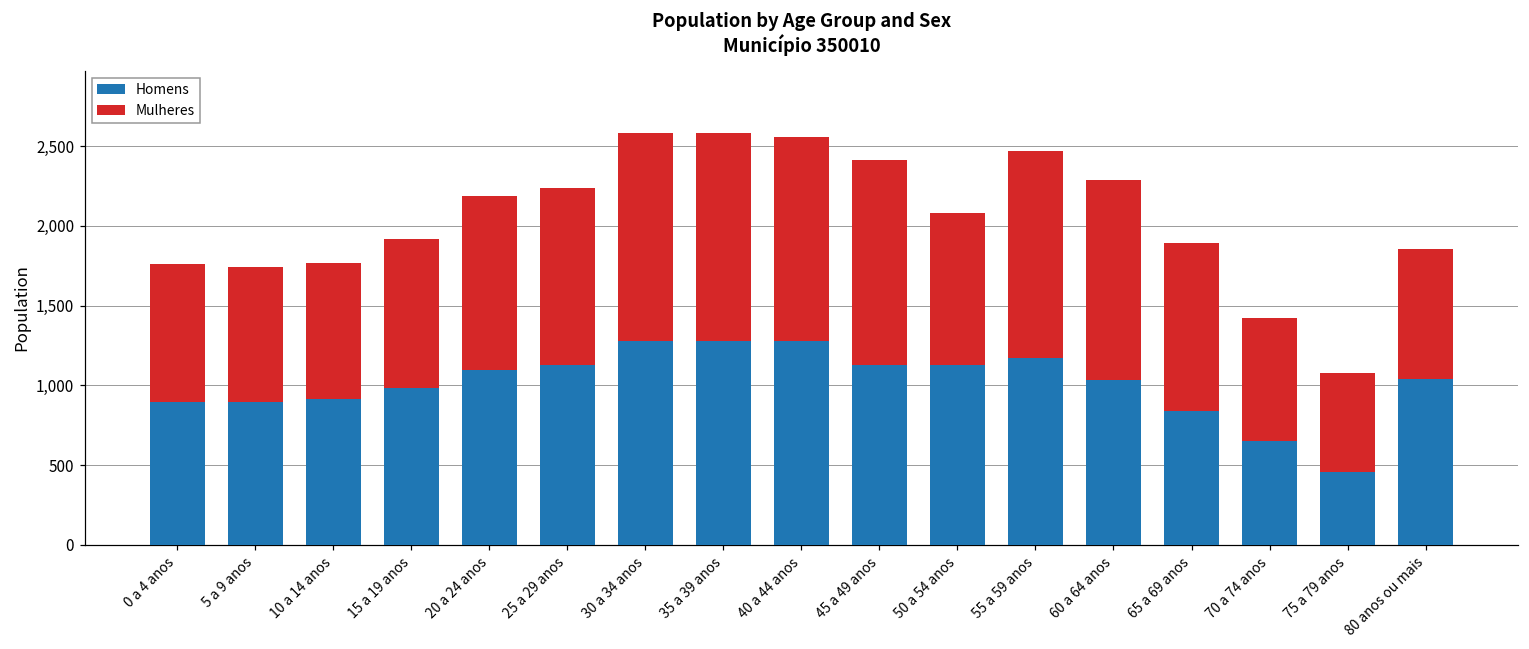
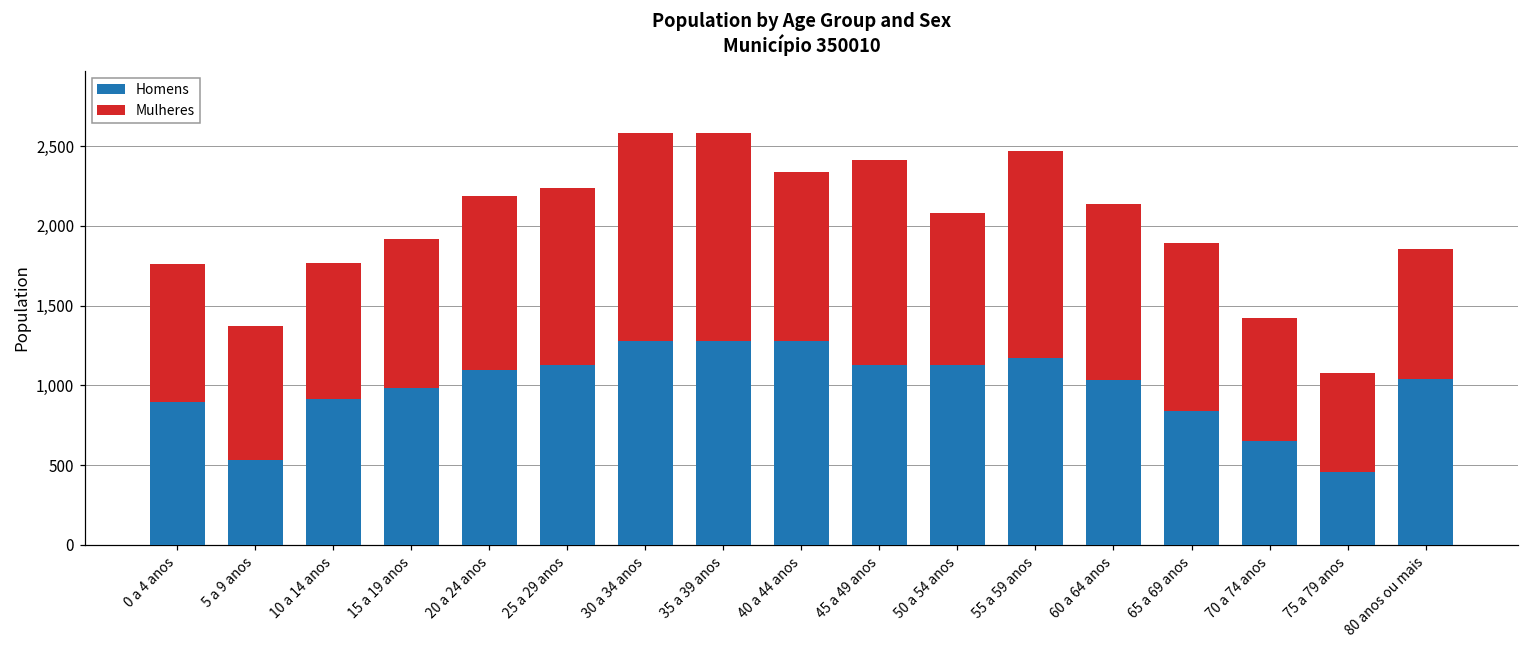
  {
    "Homens": {
      "0 a 4 anos": "900",
-     "5 a 9 anos": "900",
+     "5 a 9 anos": "530",
      "10 a 14 anos": "910",
      "15 a 19 anos": "980",
      "20 a 24 anos": "1,100",
      "25 a 29 anos": "1,130",
      "30 a 34 anos": "1,280",
      "35 a 39 anos": "1,280",
      "40 a 44 anos": "1,280",
      "45 a 49 anos": "1,130",
      "50 a 54 anos": "1,130",
      "55 a 59 anos": "1,170",
      "60 a 64 anos": "1,040",
      "65 a 69 anos": "840",
      "70 a 74 anos": "650",
      "75 a 79 anos": "450",
      "80 anos ou mais": "1,040"
    },
    "Mulheres": {
      "0 a 4 anos": "870",
      "5 a 9 anos": "840",
      "10 a 14 anos": "850",
      "15 a 19 anos": "930",
      "20 a 24 anos": "1,090",
      "25 a 29 anos": "1,110",
      "30 a 34 anos": "1,310",
      "35 a 39 anos": "1,310",
-     "40 a 44 anos": "1,280",
+     "40 a 44 anos": "1,060",
      "45 a 49 anos": "1,290",
      "50 a 54 anos": "950",
      "55 a 59 anos": "1,300",
-     "60 a 64 anos": "1,250",
+     "60 a 64 anos": "1,100",
      "65 a 69 anos": "1,060",
      "70 a 74 anos": "770",
      "75 a 79 anos": "620",
      "80 anos ou mais": "820"
    }
  }
